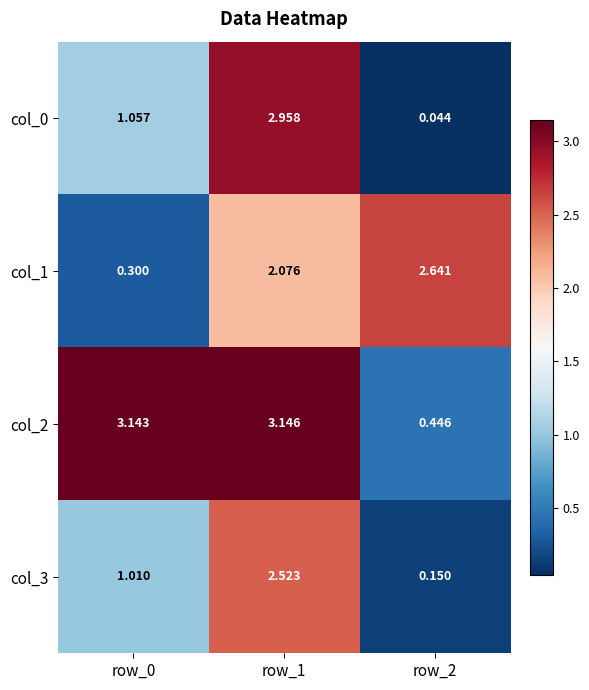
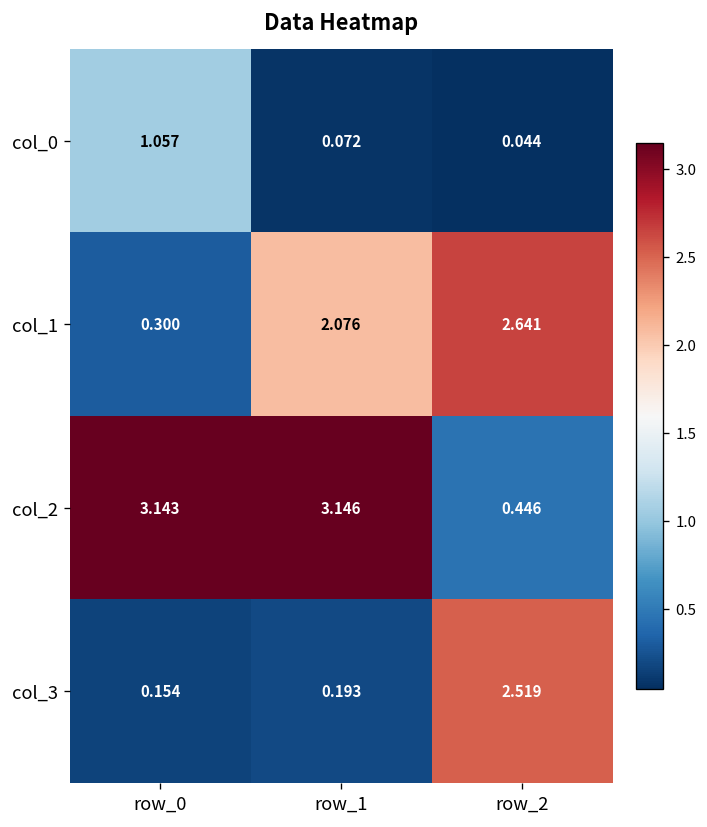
  {
    "col_0": {
      "row_0": 1.057,
-     "row_1": 2.958,
+     "row_1": 0.072,
      "row_2": 0.044
    },
    "col_1": {
      "row_0": 0.300,
      "row_1": 2.076,
      "row_2": 2.641
    },
    "col_2": {
      "row_0": 3.143,
      "row_1": 3.146,
      "row_2": 0.446
    },
    "col_3": {
-     "row_0": 1.010,
-     "row_1": 2.523,
-     "row_2": 0.150
+     "row_0": 0.154,
+     "row_1": 0.193,
+     "row_2": 2.519
    }
  }
